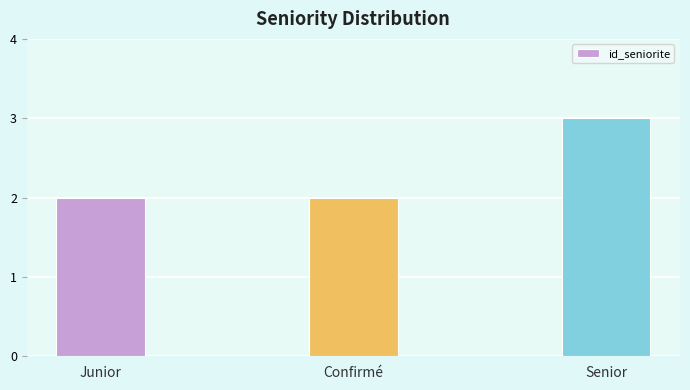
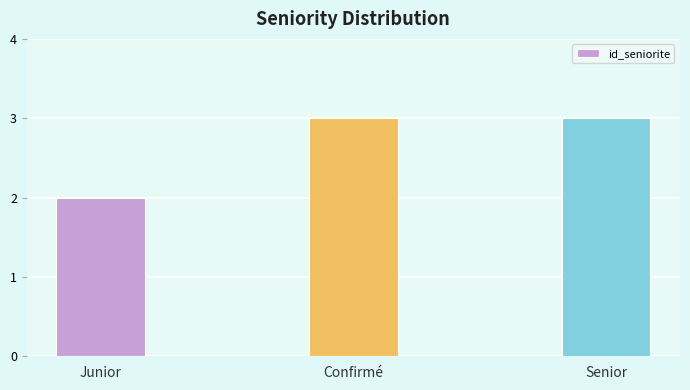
  {
    "Junior": 2,
-   "Confirmé": 2,
+   "Confirmé": 3,
    "Senior": 3
  }
